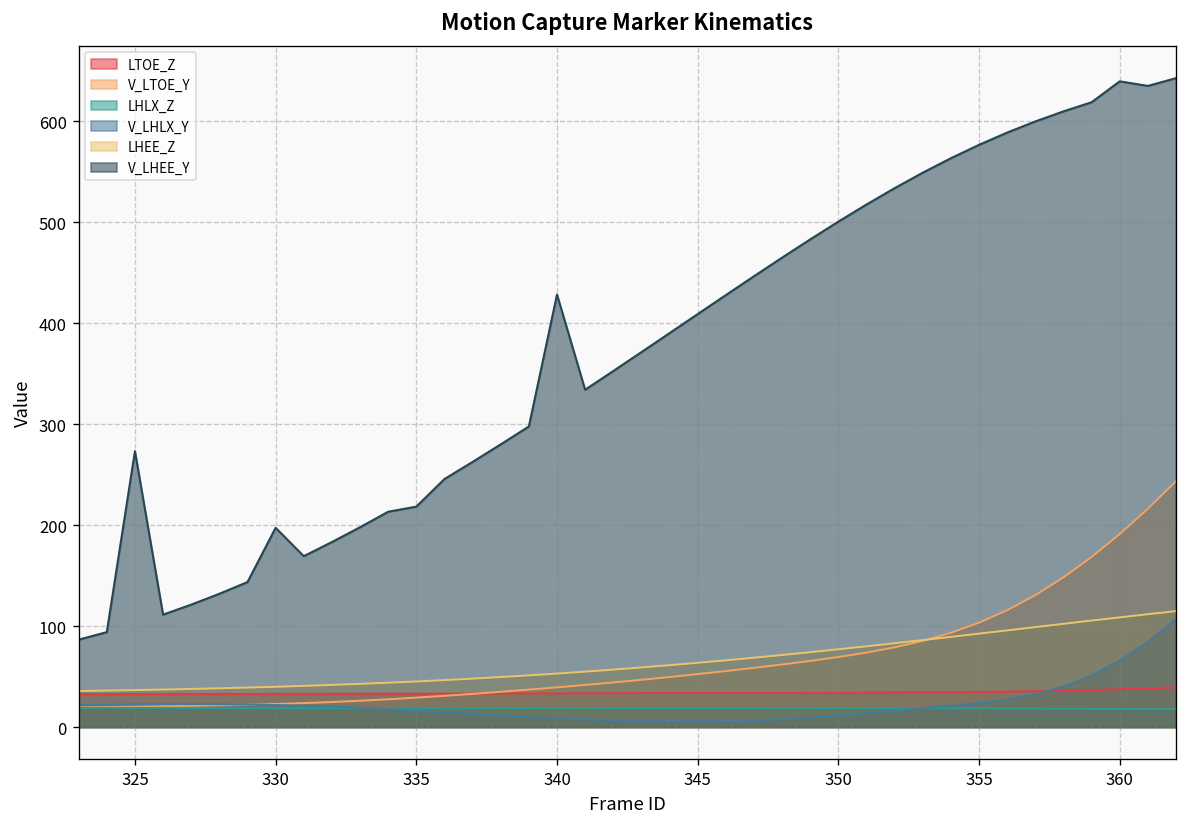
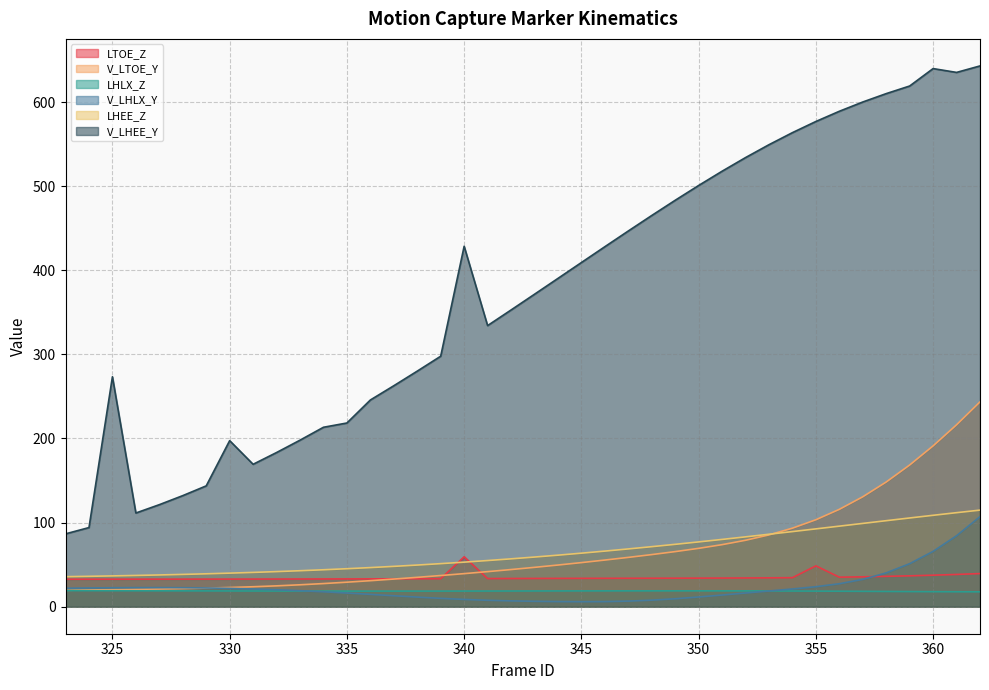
  {
    "LTOE_Z": {
      "325": 30,
      "330": 30,
      "335": 30,
-     "340": 30,
+     "340": 60,
      "345": 30,
      "350": 30,
-     "355": 30,
+     "355": 50,
      "360": 40
    },
    "V_LHEE_Y": {
      "325": 270,
      "330": 200,
      "335": 220,
      "340": 430,
      "345": 410,
      "350": 500,
      "355": 580,
      "360": 640
    }
  }
